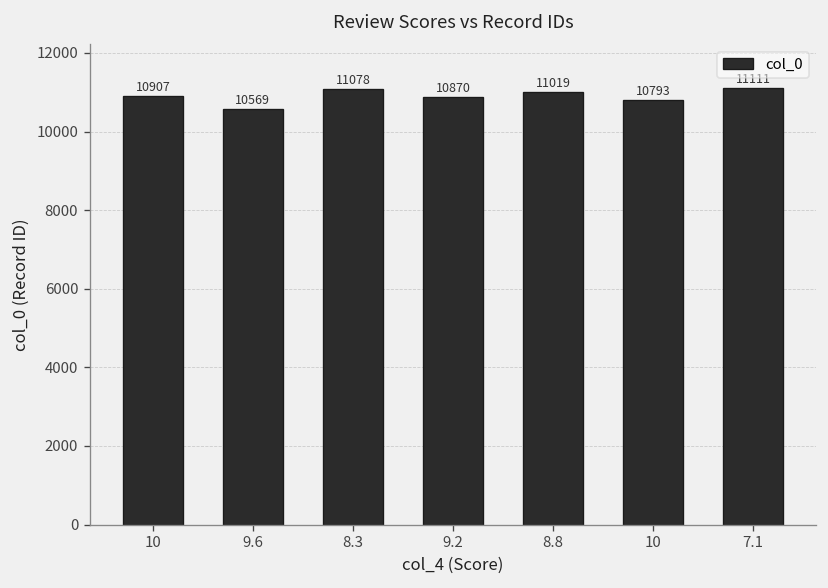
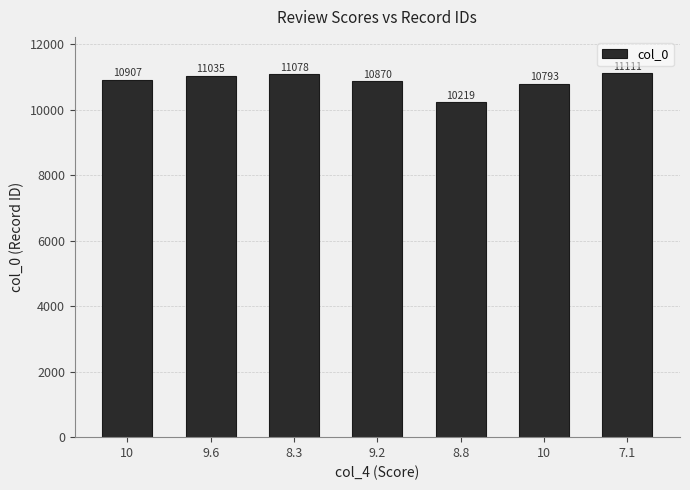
  {
-   "9.6": 10569,
+   "9.6": 11035,
    "8.3": 11078,
    "9.2": 10870,
-   "8.8": 11019
+   "8.8": 10219
  }
